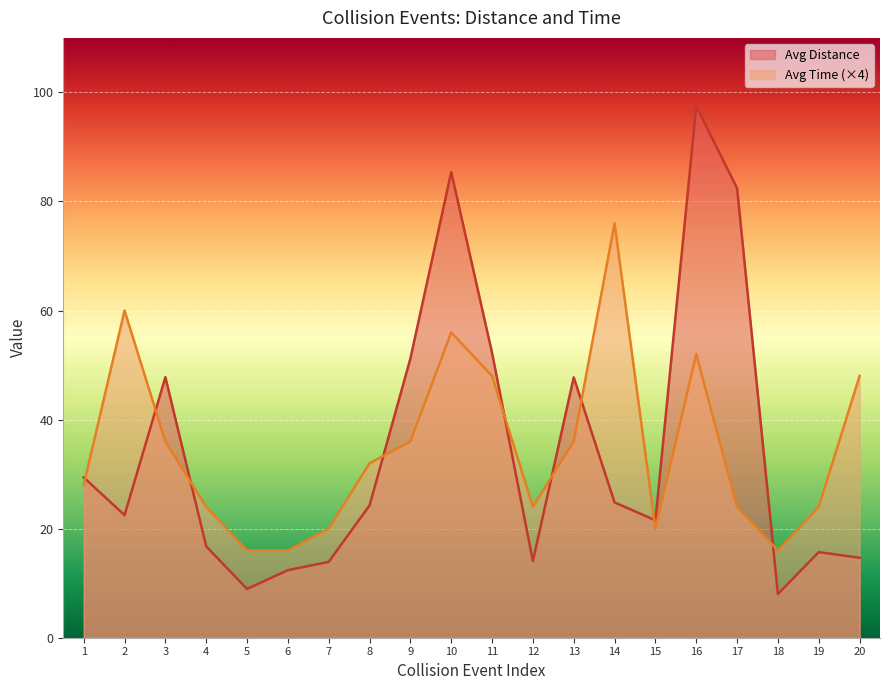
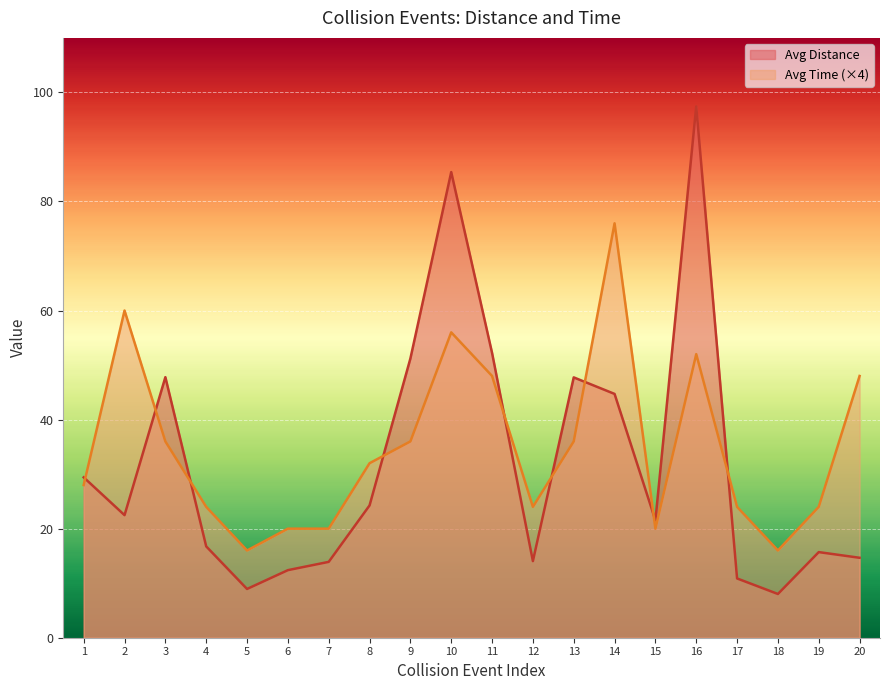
  {
    "Avg Distance": {
      "1": 29,
      "2": 22,
      "3": 48,
      "4": 17,
      "5": 9,
      "6": 12,
      "7": 14,
      "8": 24,
      "9": 51,
      "10": 85,
      "11": 52,
      "12": 14,
      "13": 48,
-     "14": 25,
+     "14": 45,
      "15": 22,
      "16": 97,
-     "17": 82,
+     "17": 11,
      "18": 8,
      "19": 16,
      "20": 15
    },
    "Avg Time (×4)": {
      "1": 28,
      "2": 60,
      "3": 36,
      "4": 24,
      "5": 16,
-     "6": 16,
+     "6": 20,
      "7": 20,
      "8": 32,
      "9": 36,
      "10": 56,
      "11": 48,
      "12": 24,
      "13": 36,
      "14": 76,
      "15": 20,
      "16": 52,
      "17": 24,
      "18": 16,
      "19": 24,
      "20": 48
    }
  }
